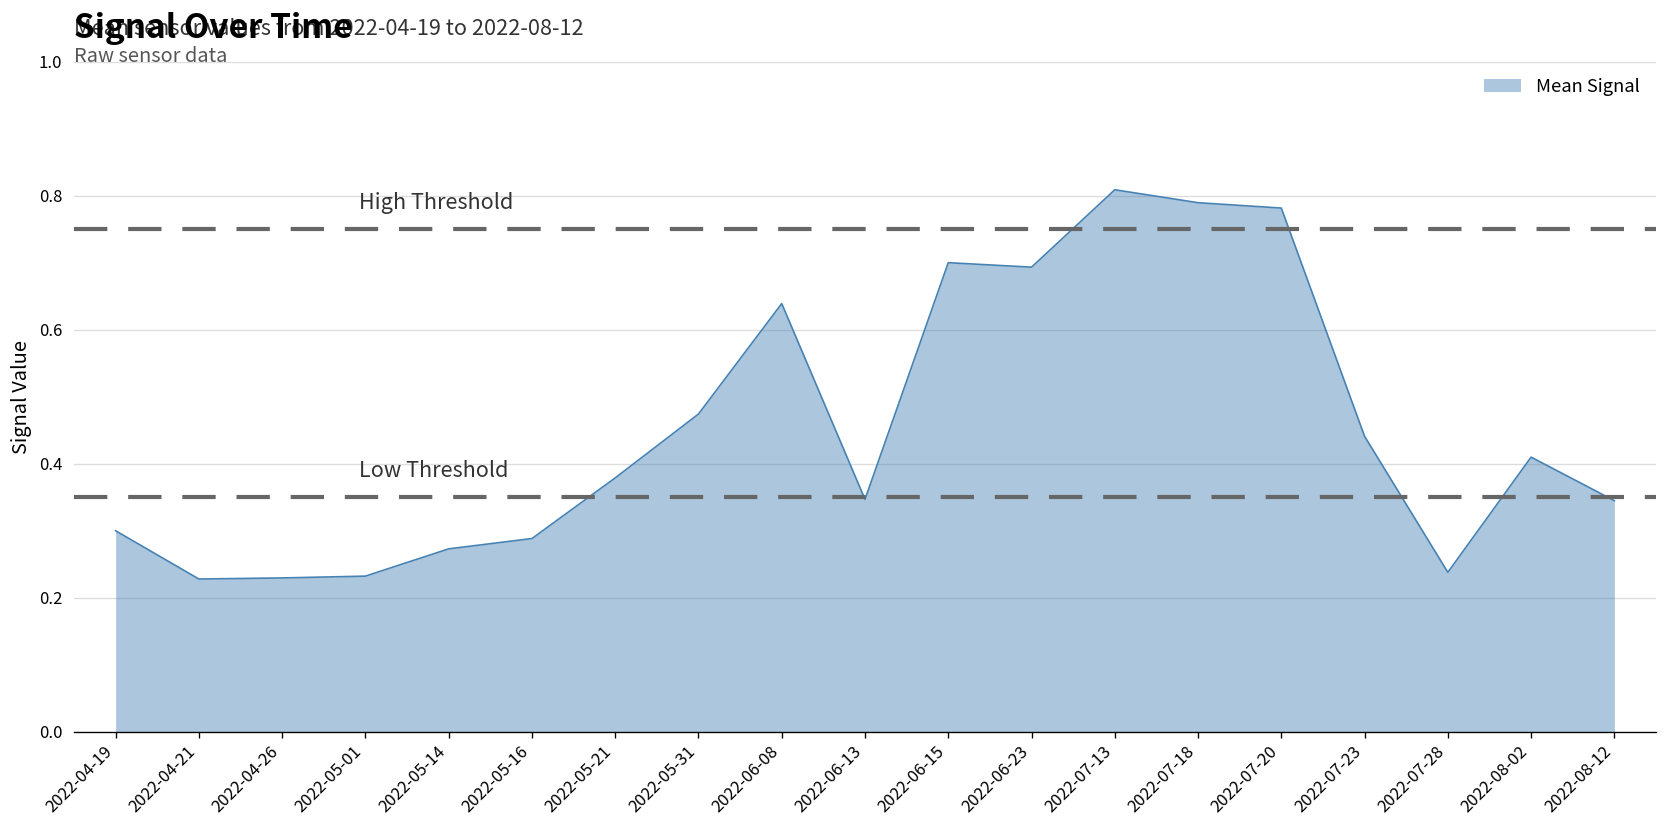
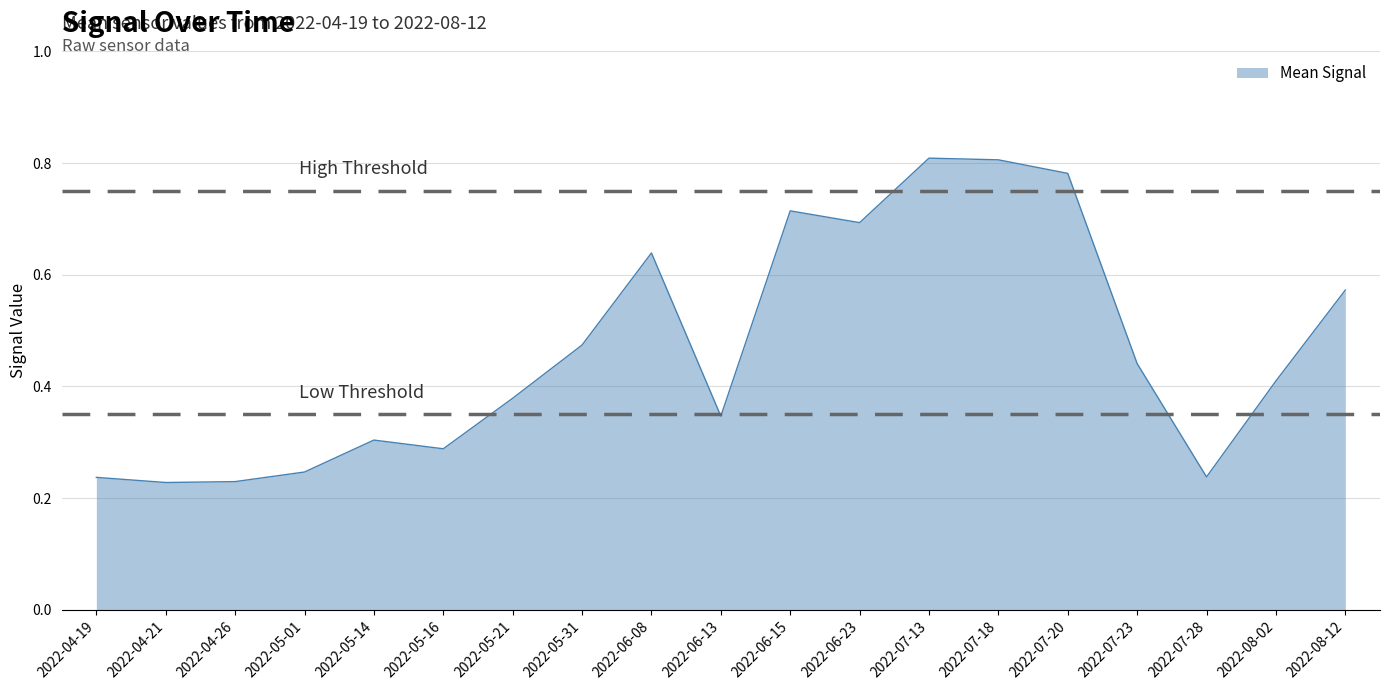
  {
-   "2022-04-19": 0.30,
+   "2022-04-19": 0.24,
    "2022-04-21": 0.23,
    "2022-04-26": 0.23,
-   "2022-05-01": 0.23,
-   "2022-05-14": 0.27,
+   "2022-05-01": 0.25,
+   "2022-05-14": 0.30,
    "2022-05-16": 0.29,
    "2022-05-21": 0.38,
    "2022-05-31": 0.47,
    "2022-06-08": 0.64,
    "2022-06-13": 0.35,
-   "2022-06-15": 0.70,
+   "2022-06-15": 0.71,
    "2022-06-23": 0.69,
    "2022-07-13": 0.81,
-   "2022-07-18": 0.79,
+   "2022-07-18": 0.81,
    "2022-07-20": 0.78,
    "2022-07-23": 0.44,
    "2022-07-28": 0.24,
    "2022-08-02": 0.41,
-   "2022-08-12": 0.34
+   "2022-08-12": 0.57
  }
